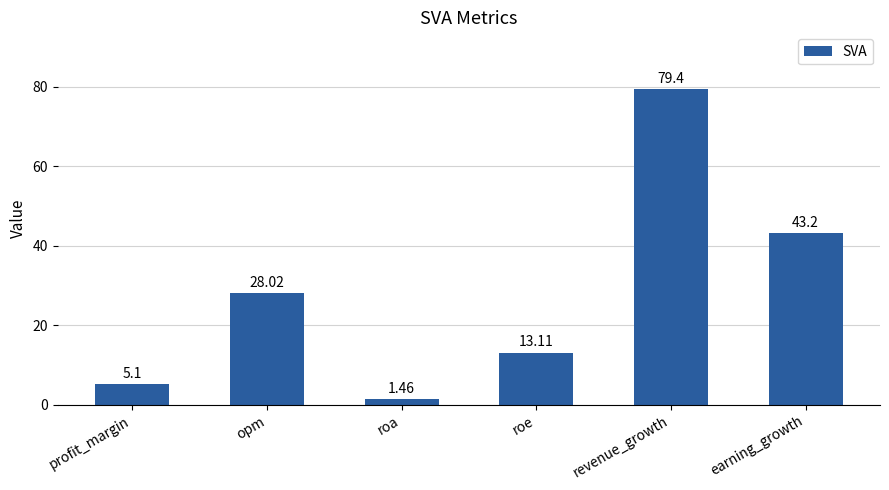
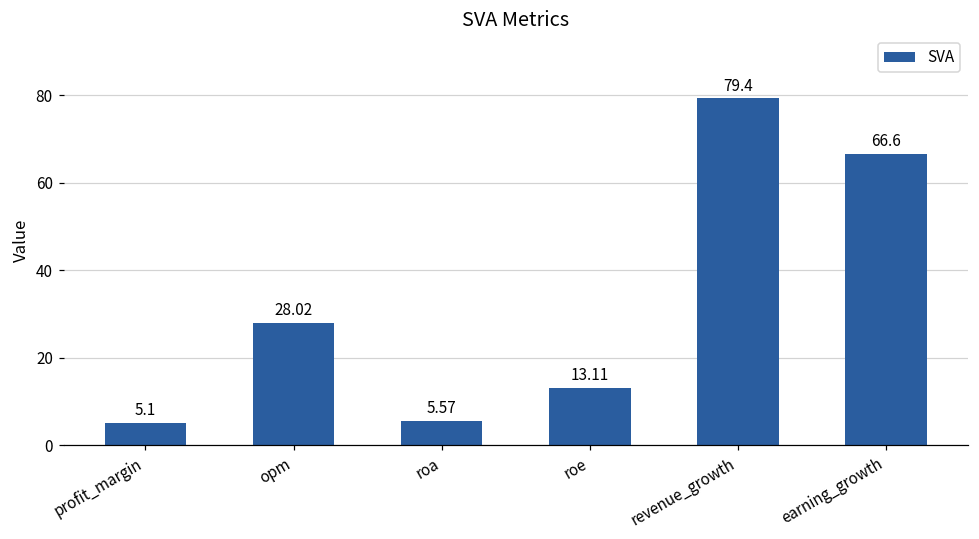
  {
    "profit_margin": 5.1,
    "opm": 28.02,
-   "roa": 1.46,
+   "roa": 5.57,
    "roe": 13.11,
    "revenue_growth": 79.4,
-   "earning_growth": 43.2
+   "earning_growth": 66.6
  }
